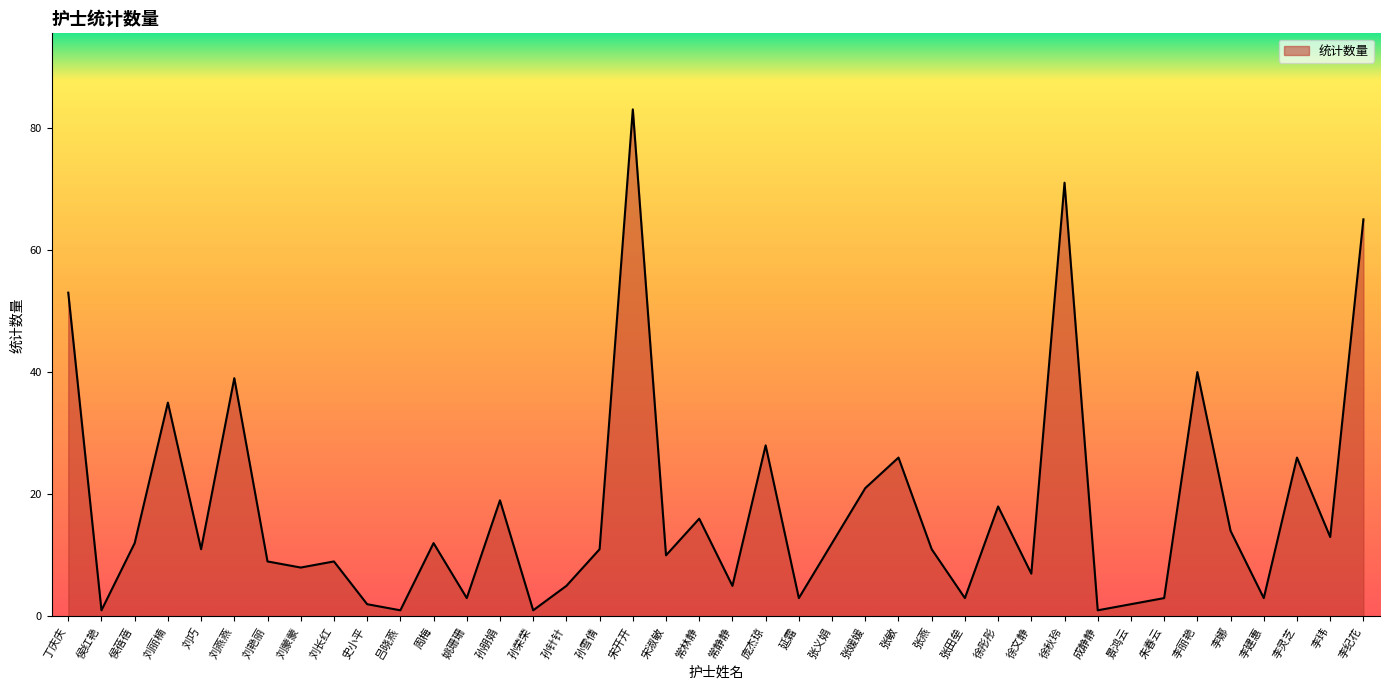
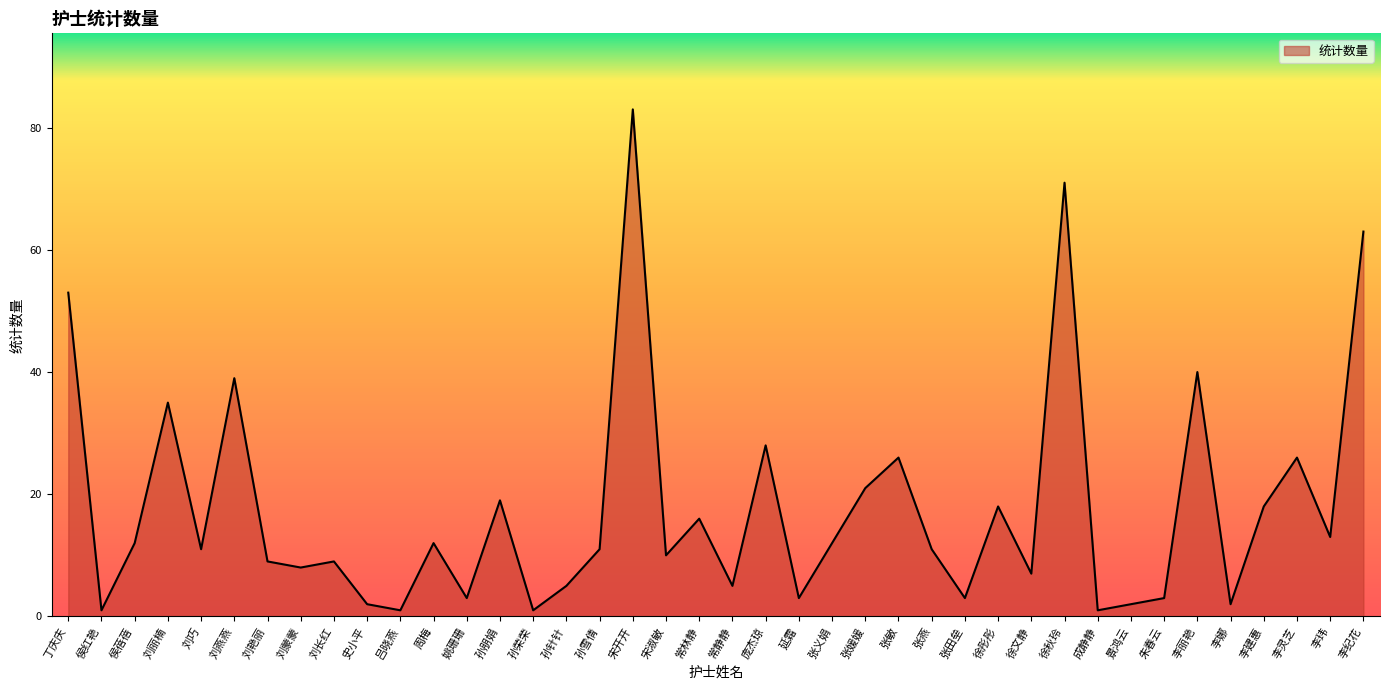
  {
    "丁庆庆": 53,
    "侯红艳": 1,
    "侯蓓蓓": 12,
    "刘丽楠": 35,
    "刘巧": 11,
    "刘燕燕": 39,
    "刘艳丽": 9,
    "刘蒙蒙": 8,
    "刘长红": 9,
    "史小平": 2,
    "吕晓燕": 1,
    "周梅": 12,
    "姚珊珊": 3,
    "孙朋娟": 19,
    "孙荣荣": 1,
    "孙针针": 5,
    "孙雪倩": 11,
    "宋开开": 83,
    "宋淑敏": 10,
    "常林静": 16,
    "常静静": 5,
    "庞杰琼": 28,
    "延霜": 3,
    "张义娟": 12,
    "张媛媛": 21,
    "张敏": 26,
    "张燕": 11,
    "张田垒": 3,
    "徐彤彤": 18,
    "徐文静": 7,
    "徐秋玲": 71,
    "成静静": 1,
    "景鸿云": 2,
    "朱春云": 3,
    "李丽艳": 40,
-   "李娜": 14,
-   "李建惠": 3,
+   "李娜": 2,
+   "李建惠": 18,
    "李灵芝": 26,
    "李玮": 13,
-   "李纪花": 65
+   "李纪花": 63
  }
